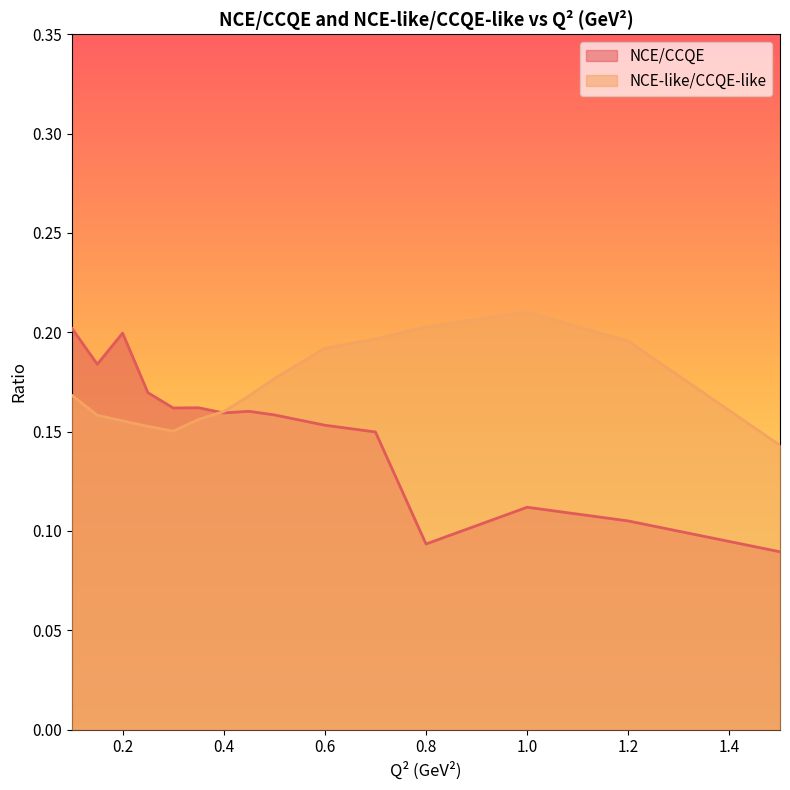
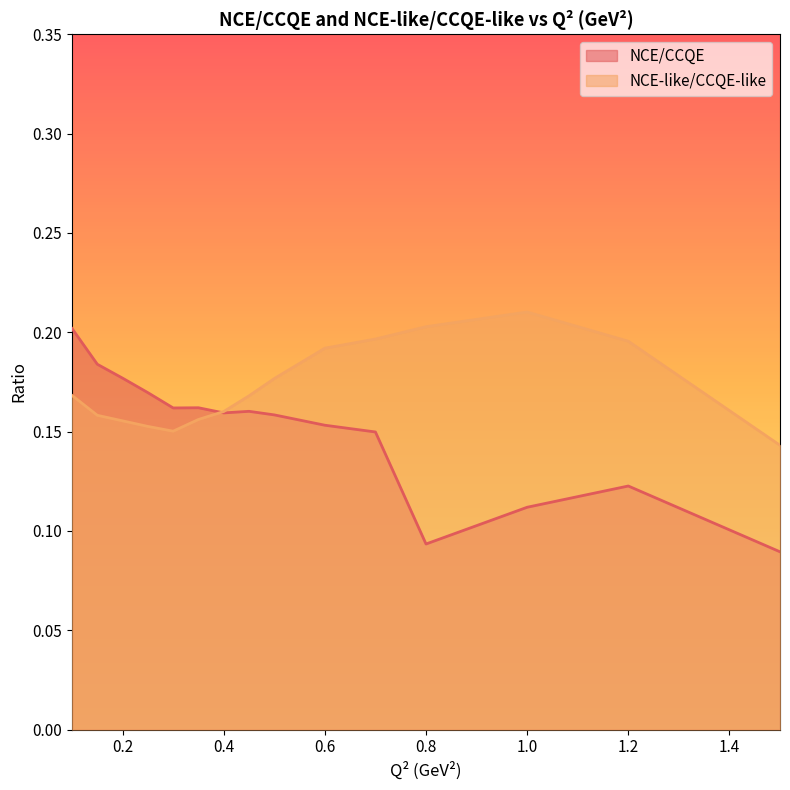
  {
    "NCE/CCQE": {
-     "0.2": 0.200,
+     "0.2": 0.177,
      "0.6": 0.153,
      "0.8": 0.093,
      "1.0": 0.112,
-     "1.2": 0.105
+     "1.2": 0.123
    },
    "NCE-like/CCQE-like": {
      "0.2": 0.155,
      "0.6": 0.192,
      "0.8": 0.203,
      "1.0": 0.210,
      "1.2": 0.196
    }
  }
